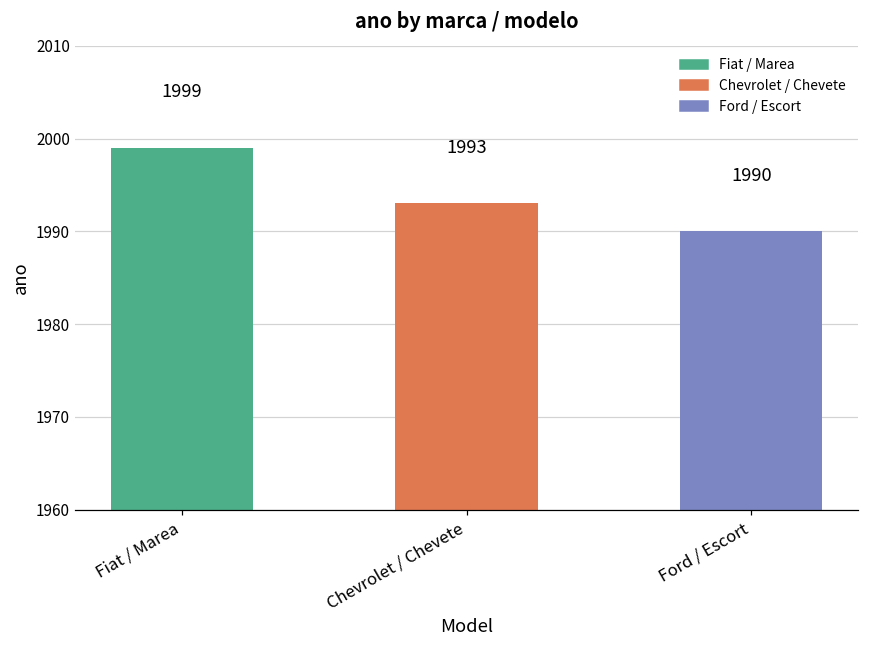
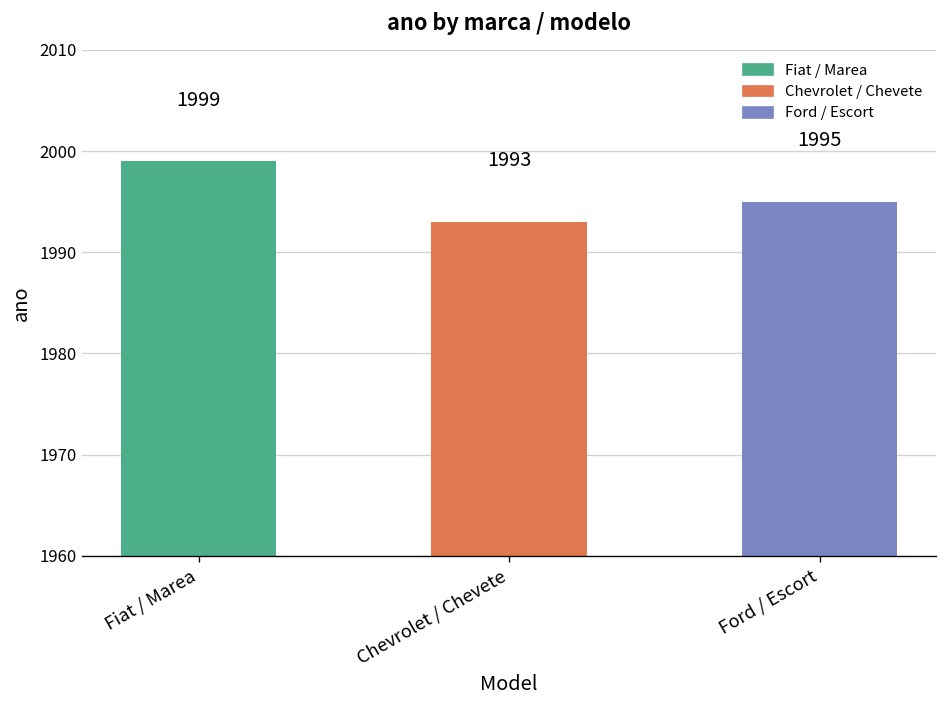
  {
-   "Ford / Escort": 1990
+   "Ford / Escort": 1995
  }
